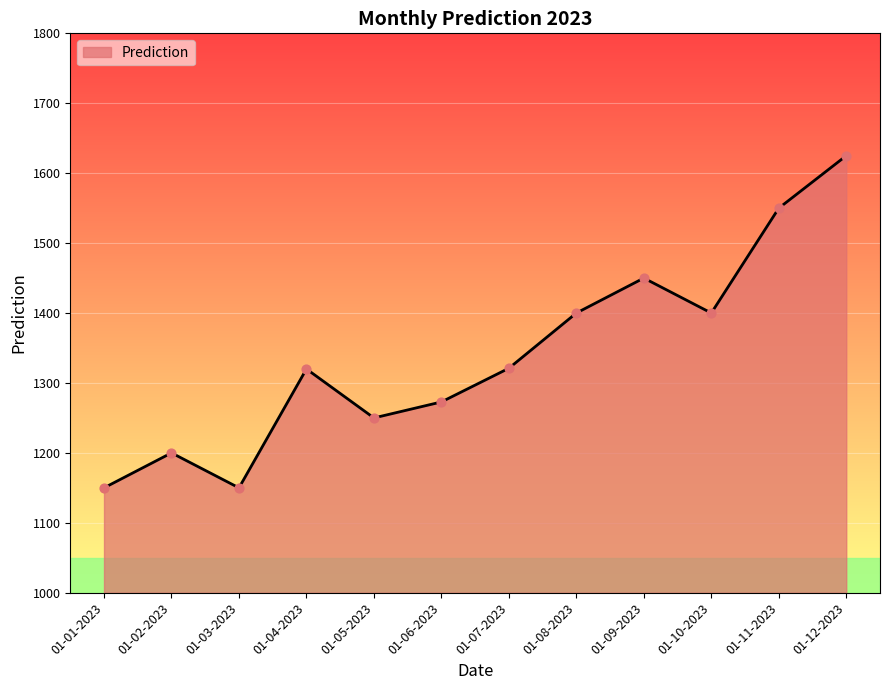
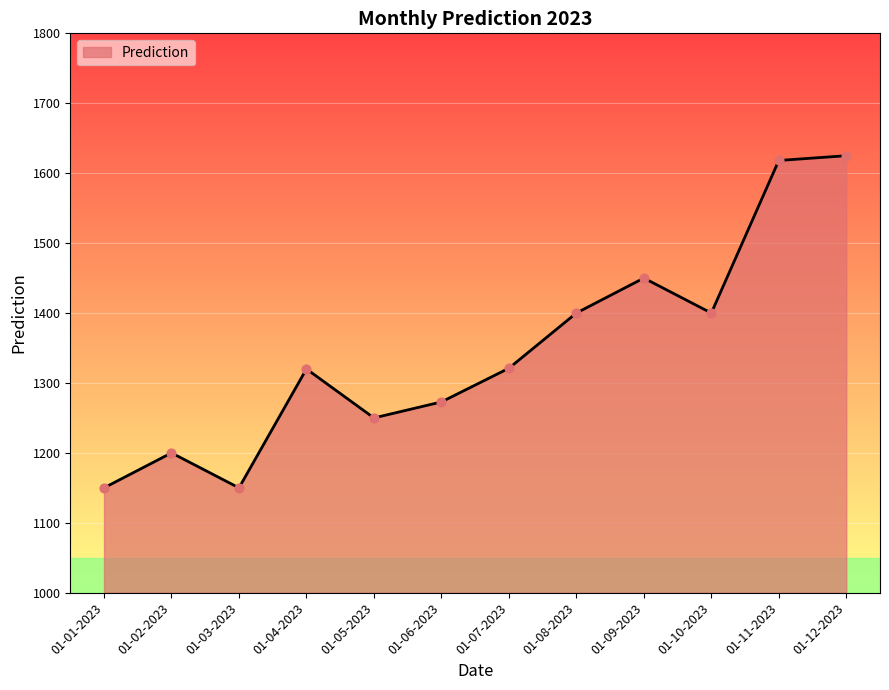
  {
    "01-01-2023": 1150,
    "01-02-2023": 1200,
    "01-03-2023": 1150,
    "01-04-2023": 1320,
    "01-05-2023": 1250,
    "01-06-2023": 1270,
    "01-07-2023": 1320,
    "01-08-2023": 1400,
    "01-09-2023": 1450,
    "01-10-2023": 1400,
-   "01-11-2023": 1550,
+   "01-11-2023": 1620,
    "01-12-2023": 1630
  }
